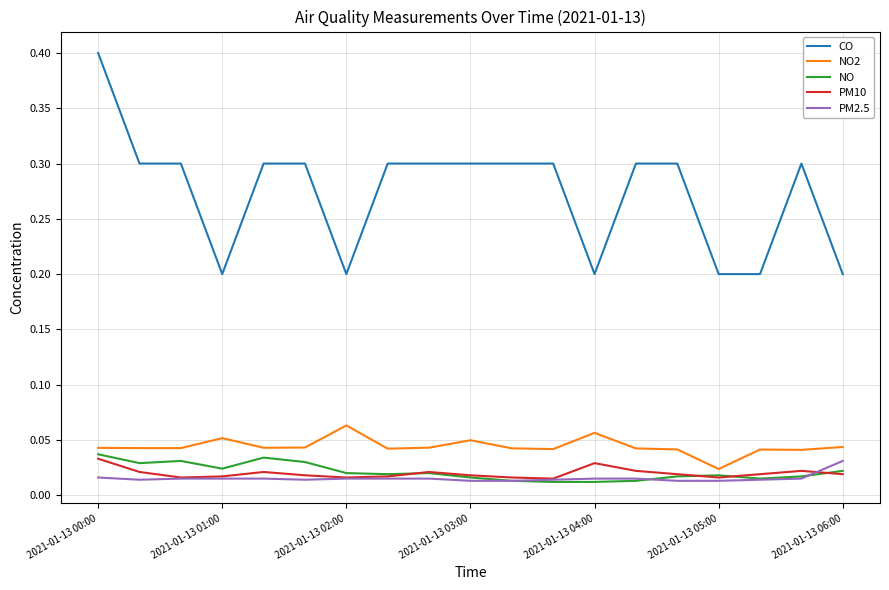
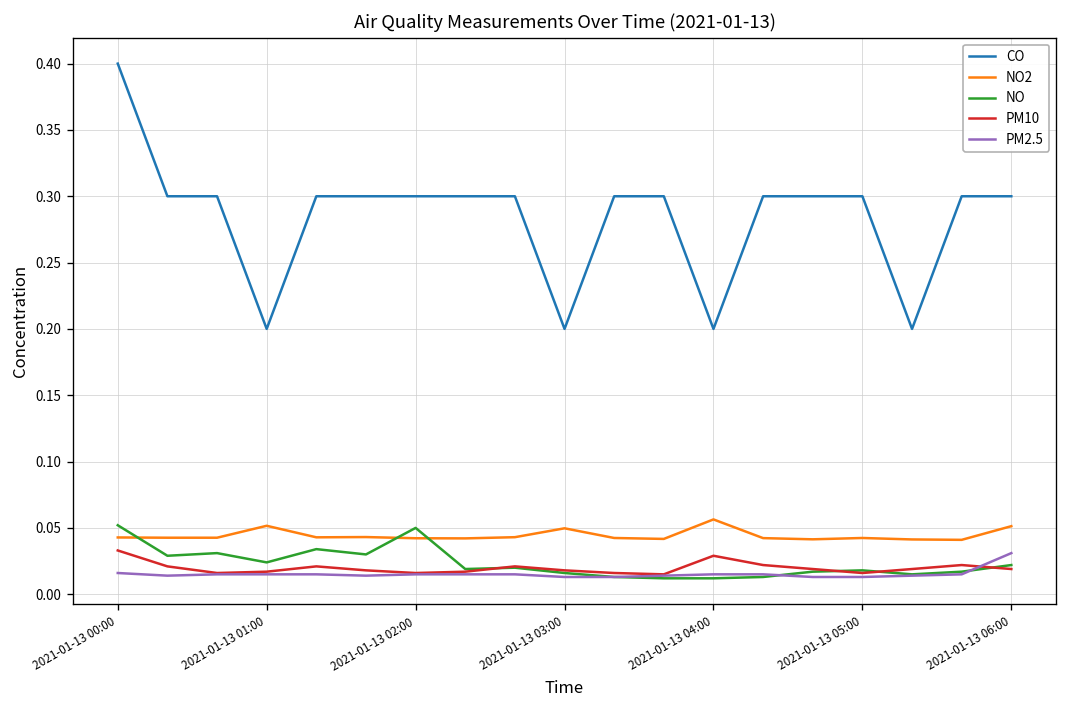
  {
    "CO": {
      "2021-01-13 00:00": 0.4,
      "2021-01-13 01:00": 0.2,
-     "2021-01-13 02:00": 0.2,
-     "2021-01-13 03:00": 0.3,
+     "2021-01-13 02:00": 0.3,
+     "2021-01-13 03:00": 0.2,
      "2021-01-13 04:00": 0.2,
-     "2021-01-13 05:00": 0.2,
-     "2021-01-13 06:00": 0.2
+     "2021-01-13 05:00": 0.3,
+     "2021-01-13 06:00": 0.3
    },
    "NO2": {
      "2021-01-13 00:00": 0.043,
      "2021-01-13 01:00": 0.052,
-     "2021-01-13 02:00": 0.063,
+     "2021-01-13 02:00": 0.042,
      "2021-01-13 03:00": 0.050,
      "2021-01-13 04:00": 0.056,
-     "2021-01-13 05:00": 0.024,
-     "2021-01-13 06:00": 0.044
+     "2021-01-13 05:00": 0.042,
+     "2021-01-13 06:00": 0.051
    },
    "NO": {
-     "2021-01-13 00:00": 0.037,
+     "2021-01-13 00:00": 0.052,
      "2021-01-13 01:00": 0.024,
-     "2021-01-13 02:00": 0.02,
+     "2021-01-13 02:00": 0.05,
      "2021-01-13 04:00": 0.012,
      "2021-01-13 06:00": 0.022
    },
    "PM10": {
      "2021-01-13 00:00": 0.033,
      "2021-01-13 04:00": 0.029,
      "2021-01-13 06:00": 0.019
    },
    "PM2.5": {
      "2021-01-13 00:00": 0.016,
      "2021-01-13 03:00": 0.013,
      "2021-01-13 04:00": 0.015,
      "2021-01-13 05:00": 0.013,
      "2021-01-13 06:00": 0.031
    }
  }
